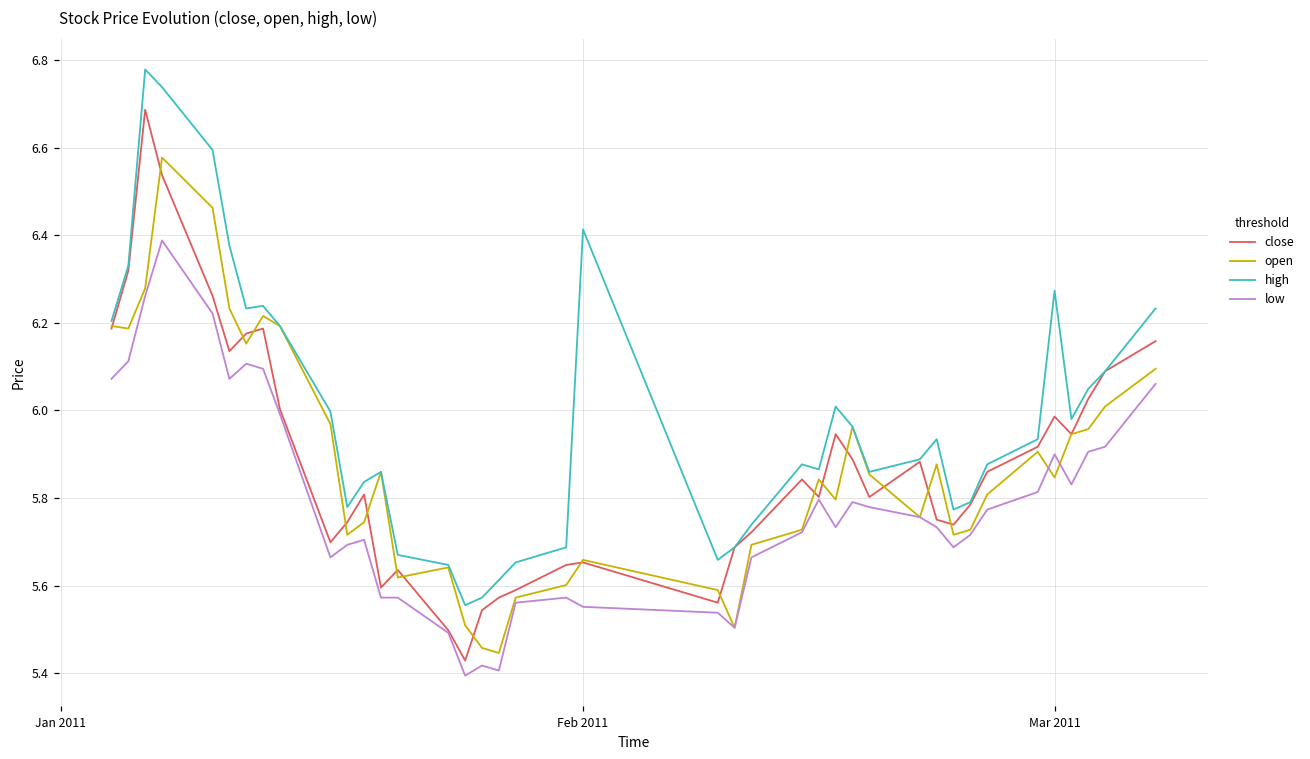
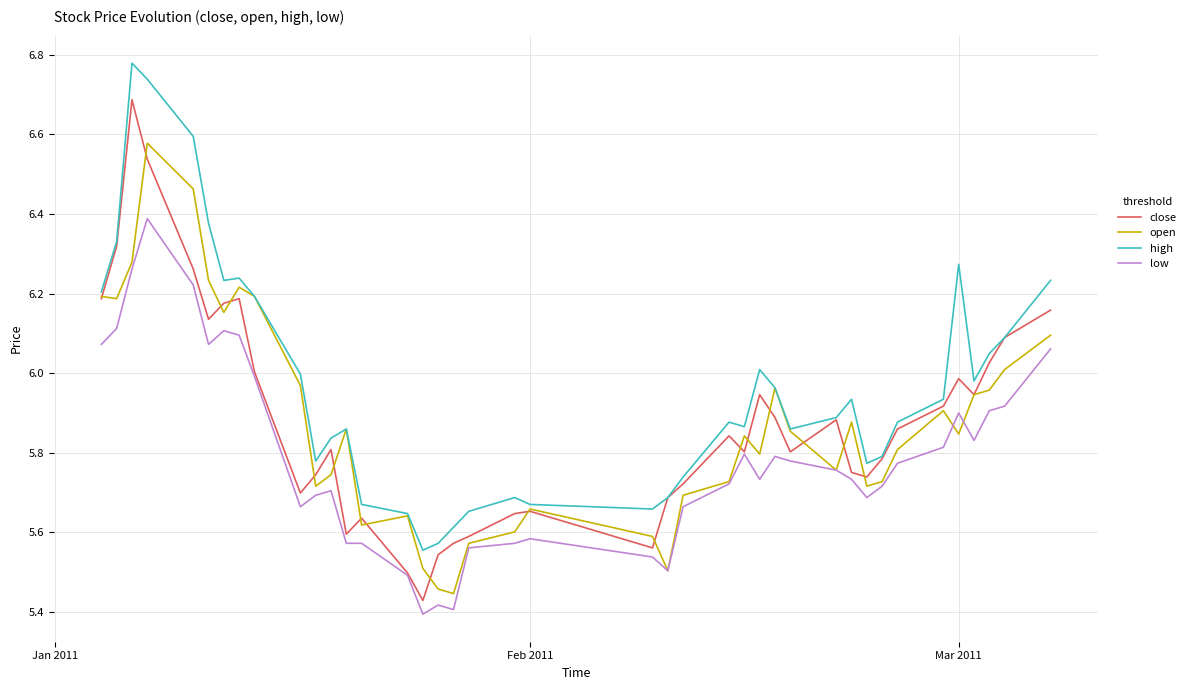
  {
    "close": {
      "Mar 2011": 5.99
    },
    "open": {
      "Mar 2011": 5.85
    },
    "high": {
-     "Feb 2011": 6.41,
+     "Feb 2011": 5.67,
      "Mar 2011": 6.27
    },
    "low": {
-     "Feb 2011": 5.55,
+     "Feb 2011": 5.58,
      "Mar 2011": 5.90
    }
  }
